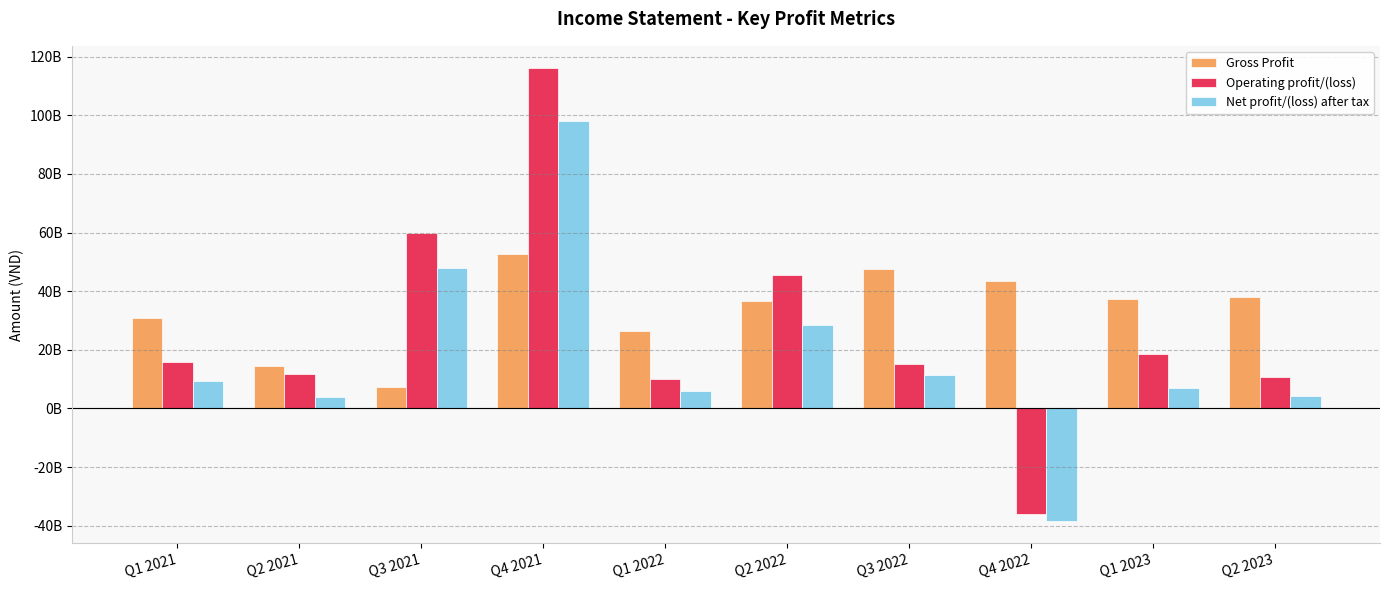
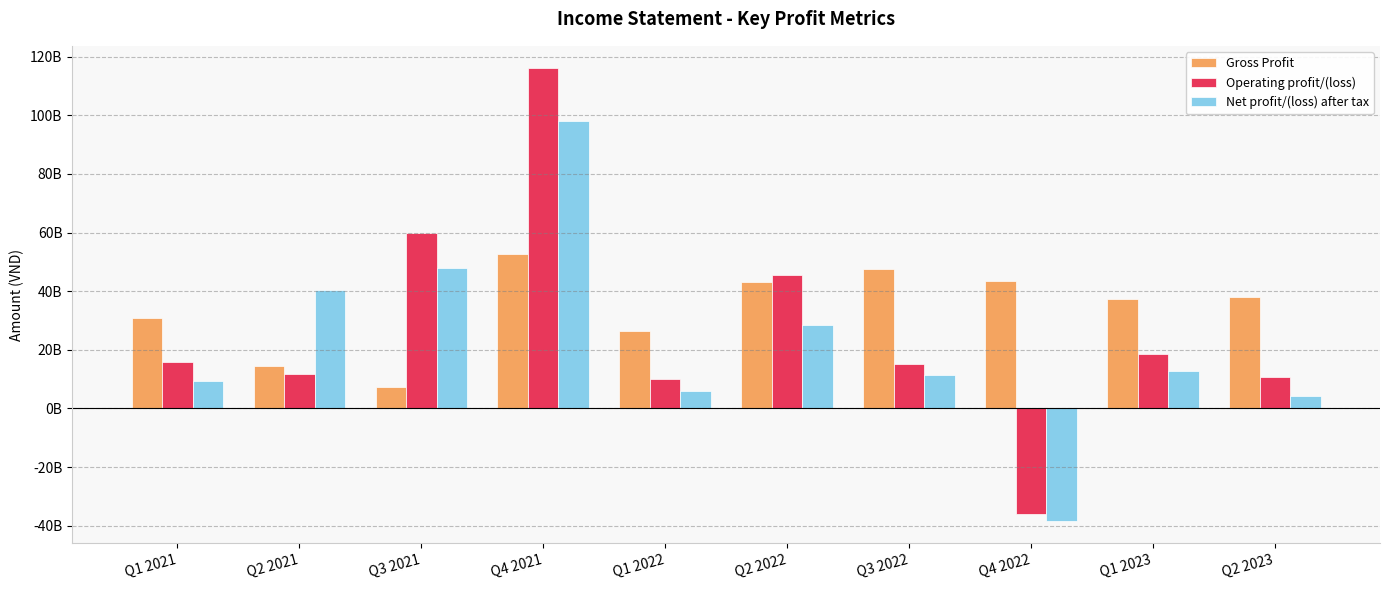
  {
    "Gross Profit": {
      "Q1 2021": 31000000000,
      "Q2 2021": 14000000000,
      "Q3 2021": 7000000000,
      "Q4 2021": 53000000000,
      "Q1 2022": 26000000000,
-     "Q2 2022": 37000000000,
+     "Q2 2022": 43000000000,
      "Q3 2022": 48000000000,
      "Q4 2022": 43000000000,
      "Q1 2023": 37000000000,
      "Q2 2023": 38000000000
    },
    "Operating profit/(loss)": {
      "Q1 2021": 16000000000,
      "Q2 2021": 12000000000,
      "Q3 2021": 60000000000,
      "Q4 2021": 116000000000,
      "Q1 2022": 10000000000,
      "Q2 2022": 46000000000,
      "Q3 2022": 15000000000,
      "Q4 2022": -36000000000,
      "Q1 2023": 19000000000,
      "Q2 2023": 11000000000
    },
    "Net profit/(loss) after tax": {
      "Q1 2021": 9000000000,
-     "Q2 2021": 4000000000,
+     "Q2 2021": 40000000000,
      "Q3 2021": 48000000000,
      "Q4 2021": 98000000000,
      "Q1 2022": 6000000000,
      "Q2 2022": 28000000000,
      "Q3 2022": 11000000000,
      "Q4 2022": -38000000000,
-     "Q1 2023": 7000000000,
+     "Q1 2023": 13000000000,
      "Q2 2023": 4000000000
    }
  }
